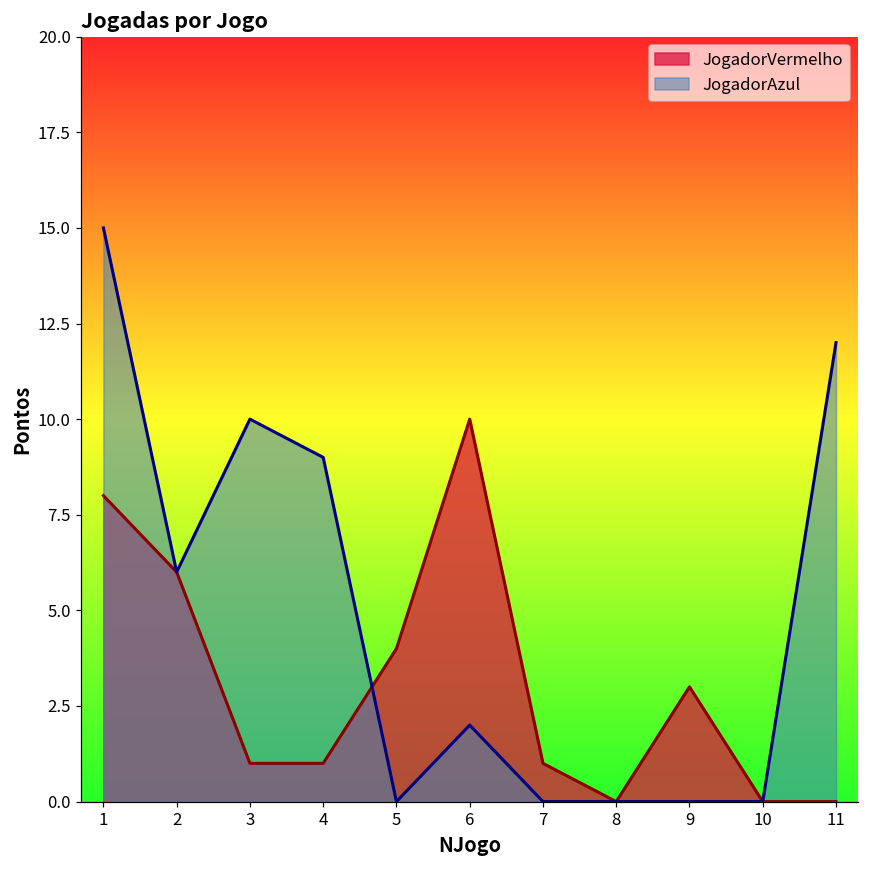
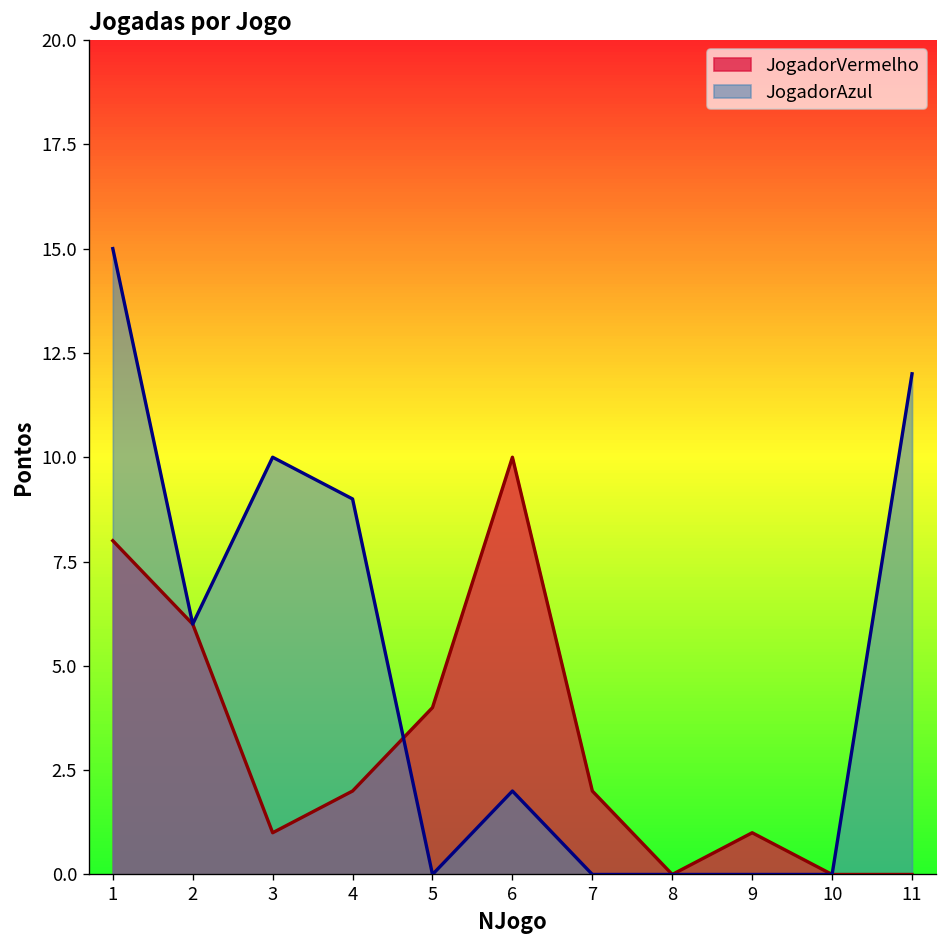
  {
    "JogadorVermelho": {
      "1": 8,
      "3": 1,
-     "4": 1,
+     "4": 2,
      "5": 4,
      "6": 10,
-     "7": 1,
-     "9": 3,
+     "7": 2,
+     "9": 1,
      "11": 0
    },
    "JogadorAzul": {
      "1": 15,
      "3": 10,
      "4": 9,
      "5": 0,
      "6": 2,
      "7": 0,
      "9": 0,
      "11": 12
    }
  }
